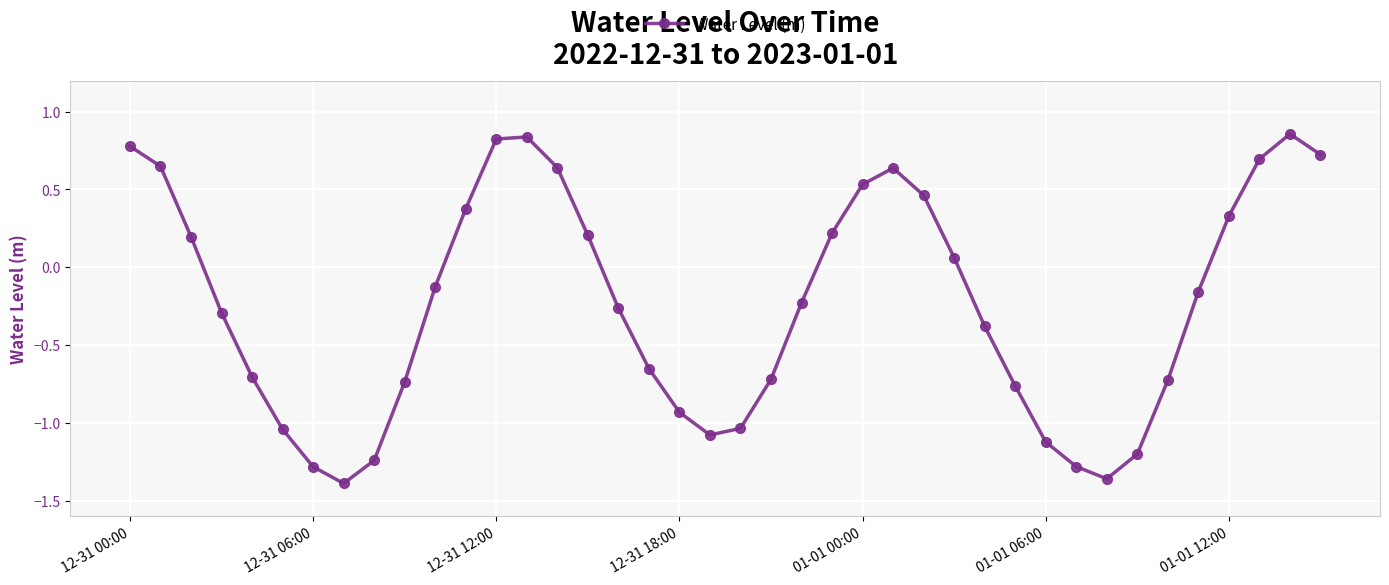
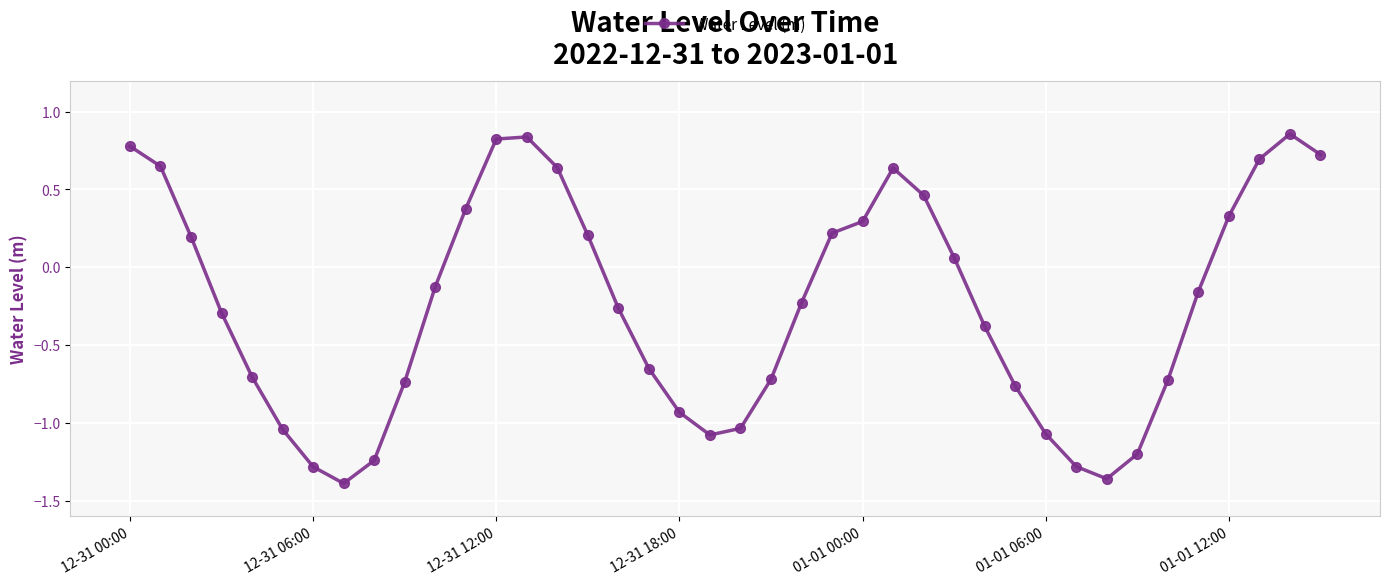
  {
    "12-31 00:00": 0.78,
    "12-31 06:00": -1.28,
    "12-31 12:00": 0.82,
    "12-31 18:00": -0.93,
-   "01-01 00:00": 0.53,
-   "01-01 06:00": -1.12,
+   "01-01 00:00": 0.29,
+   "01-01 06:00": -1.07,
    "01-01 12:00": 0.33
  }
